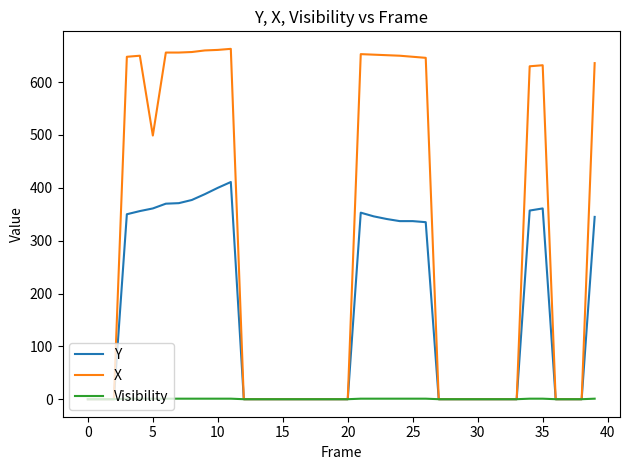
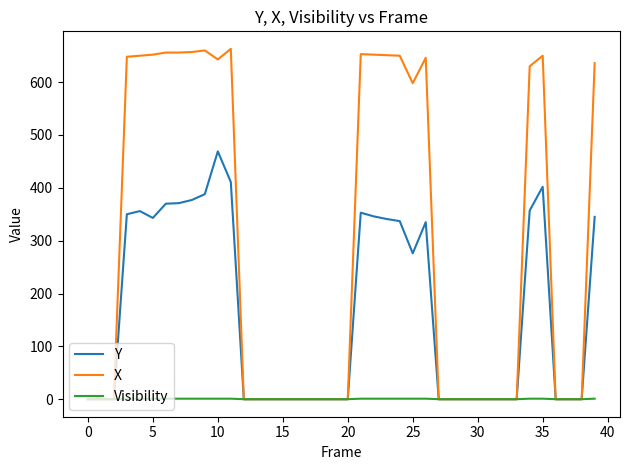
  {
    "Y": {
-     "5": 360,
-     "10": 400,
-     "25": 340,
-     "35": 360
+     "5": 340,
+     "10": 470,
+     "25": 280,
+     "35": 400
    },
    "X": {
-     "5": 500,
-     "10": 660,
-     "25": 650,
-     "35": 630
+     "5": 650,
+     "10": 640,
+     "25": 600,
+     "35": 650
    },
    "Visibility": {
      "10": 0,
      "25": 0,
      "35": 0
    }
  }
